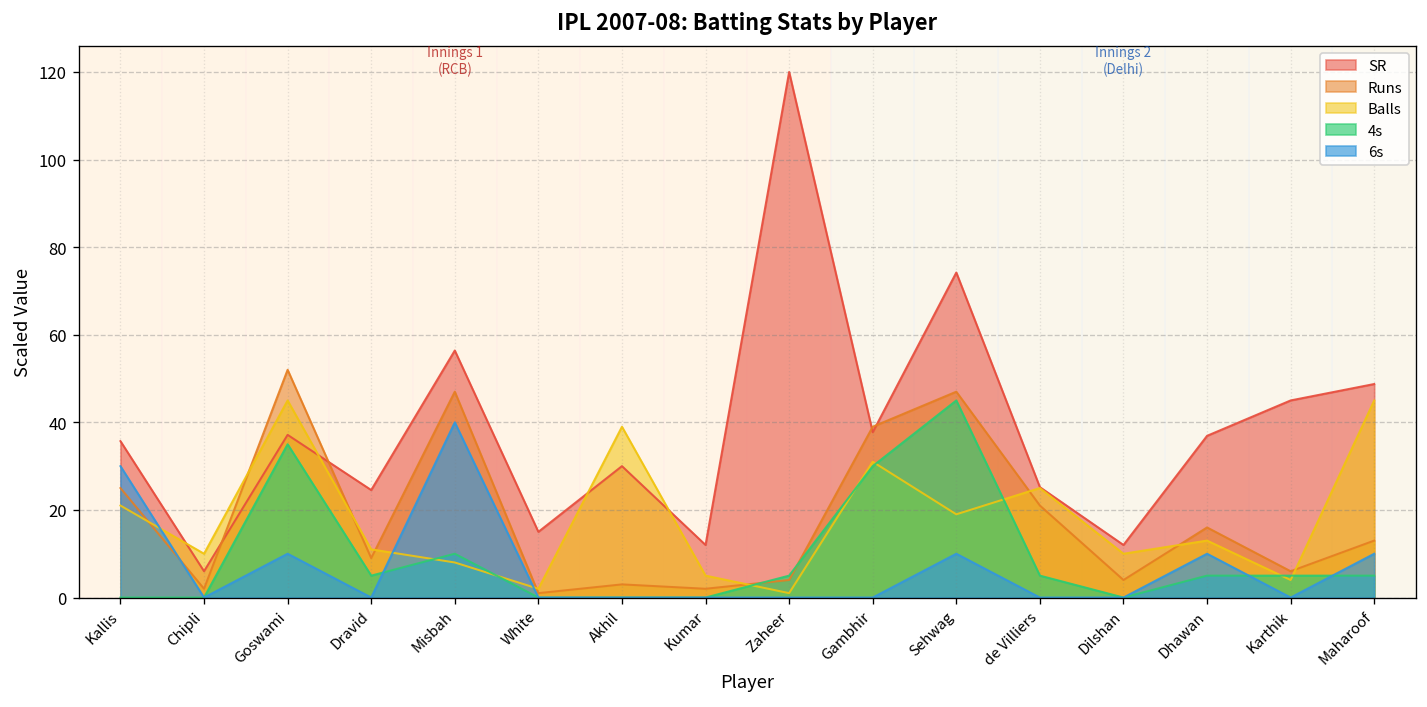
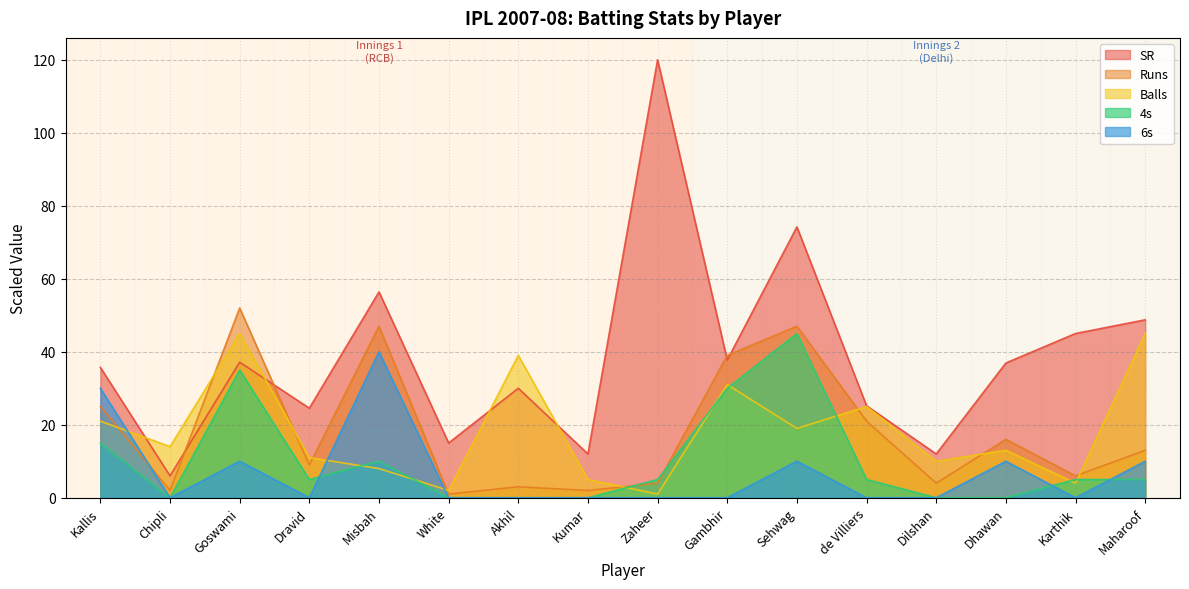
  {
    "Balls": {
      "Kallis": 21,
-     "Chipli": 10,
+     "Chipli": 14,
      "Goswami": 45,
      "Dravid": 11,
      "Misbah": 8,
      "White": 2,
      "Akhil": 39,
      "Kumar": 5,
      "Zaheer": 1,
      "Gambhir": 31,
      "Sehwag": 19,
      "Dilshan": 10,
      "Dhawan": 13,
      "Karthik": 4,
      "Maharoof": 45
    },
    "4s": {
-     "Kallis": 0,
+     "Kallis": 15,
      "Goswami": 35,
      "Dravid": 5,
      "Misbah": 10,
      "Zaheer": 5,
      "Gambhir": 30,
      "Sehwag": 45,
      "de Villiers": 5,
-     "Dhawan": 5,
+     "Dhawan": 0,
      "Karthik": 5,
      "Maharoof": 5
    },
    "6s": {
      "Kallis": 30,
      "Goswami": 10,
      "Dravid": 0,
      "Misbah": 40,
      "Zaheer": 0,
      "Gambhir": 0,
      "Sehwag": 10,
      "de Villiers": 0,
      "Dhawan": 10,
      "Karthik": 0,
      "Maharoof": 10
    }
  }
